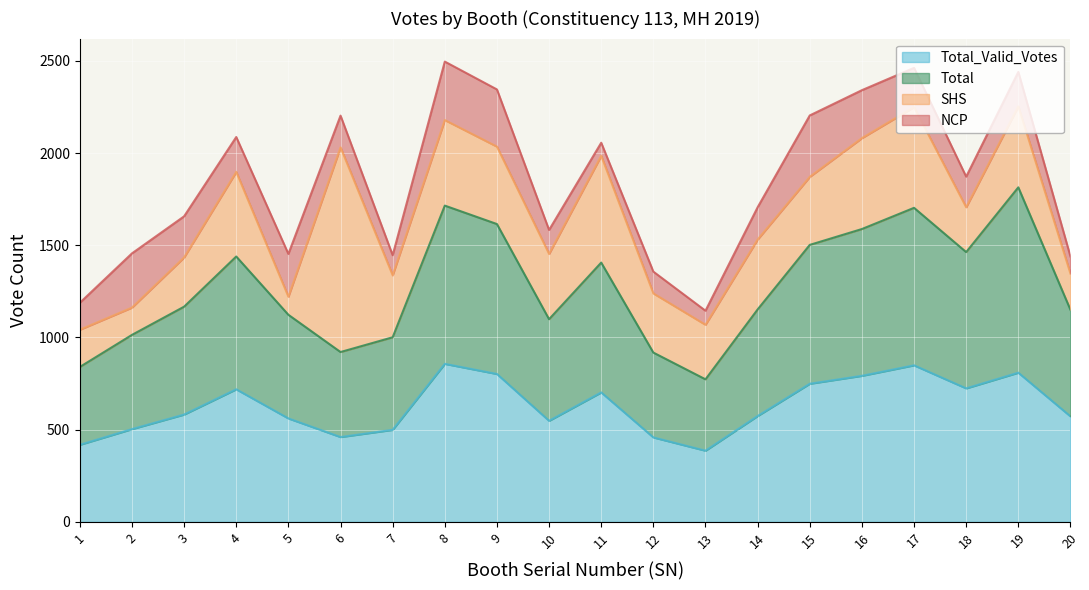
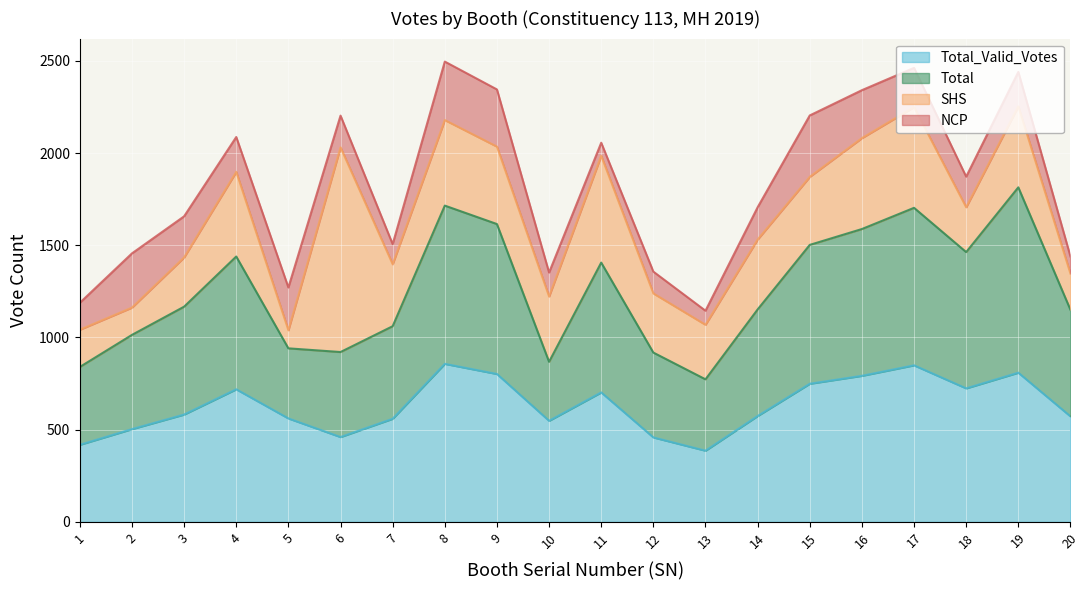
  {
    "Total_Valid_Votes": {
      "1": 420,
      "2": 500,
      "3": 580,
      "4": 720,
      "5": 560,
      "6": 460,
-     "7": 500,
+     "7": 560,
      "8": 860,
      "9": 800,
      "10": 550,
      "11": 700,
      "12": 460,
      "13": 390,
      "14": 570,
      "15": 750,
      "16": 790,
      "17": 850,
      "18": 720,
      "19": 810,
      "20": 570
    },
    "Total": {
      "1": 420,
      "2": 510,
      "3": 590,
      "4": 720,
-     "5": 560,
+     "5": 380,
      "6": 460,
      "7": 500,
      "8": 860,
      "9": 810,
-     "10": 550,
+     "10": 320,
      "11": 700,
      "12": 460,
      "13": 390,
      "14": 580,
      "15": 750,
      "16": 800,
      "17": 850,
      "18": 740,
      "19": 1010,
      "20": 580
    },
    "SHS": {
      "1": 200,
      "2": 150,
      "3": 270,
      "4": 460,
      "5": 100,
      "6": 1110,
      "7": 340,
      "8": 460,
      "9": 420,
      "10": 350,
      "11": 580,
      "12": 320,
      "13": 300,
      "14": 380,
      "15": 370,
      "16": 490,
      "18": 240,
      "20": 200
    },
    "NCP": {
      "1": 150,
      "2": 290,
      "3": 220,
      "4": 190,
      "5": 230,
      "6": 170,
      "7": 110,
      "8": 320,
      "9": 310,
      "10": 130,
      "11": 70,
      "12": 120,
      "13": 80,
      "14": 180,
      "15": 330,
      "16": 260,
      "18": 170,
      "20": 90
    }
  }
